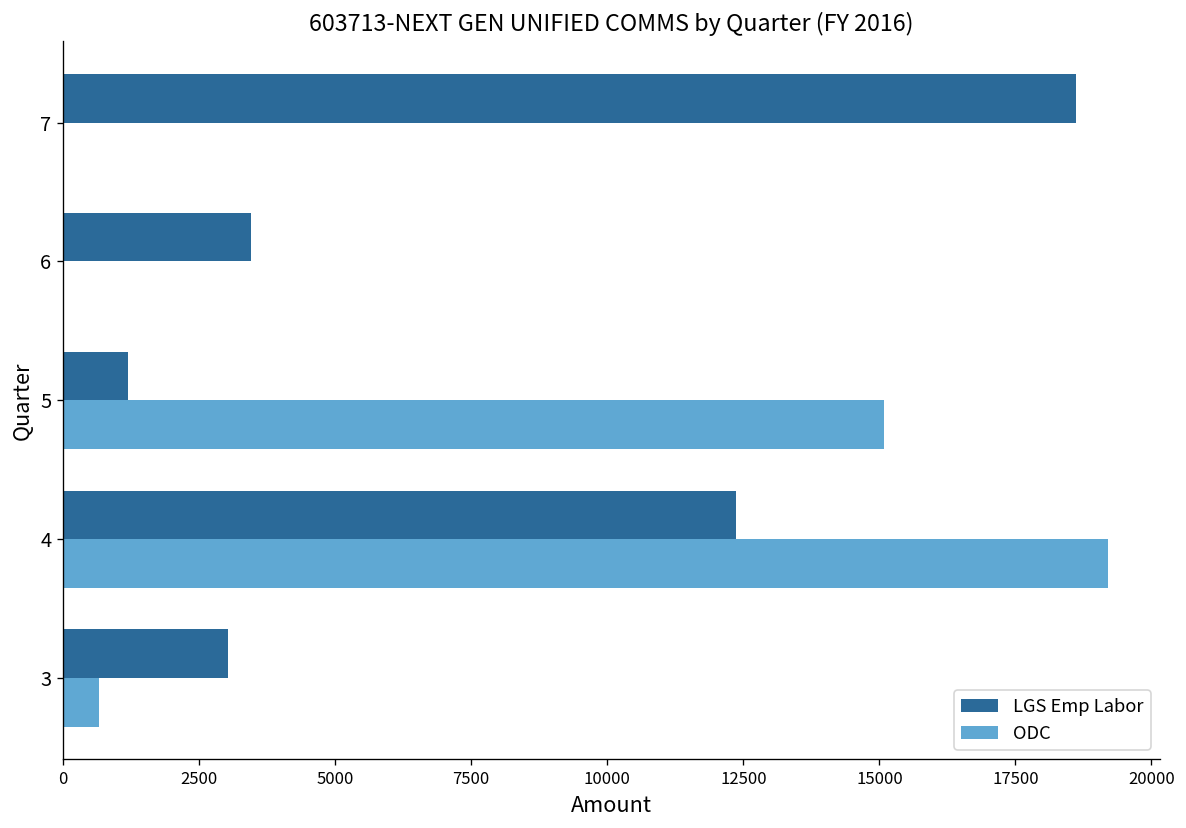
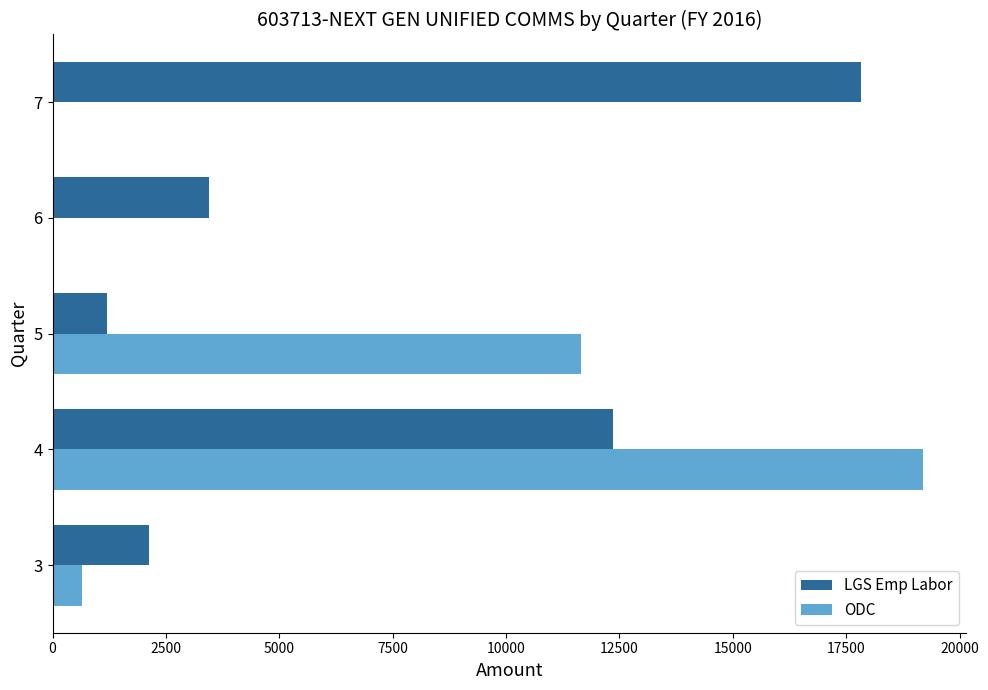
  {
    "LGS Emp Labor": {
-     "7": 18600,
+     "7": 17800,
      "6": 3500,
      "5": 1200,
      "4": 12400,
-     "3": 3000
+     "3": 2100
    },
    "ODC": {
      "7": 0,
      "6": 0,
-     "5": 15100,
+     "5": 11600,
      "4": 19200,
      "3": 700
    }
  }
